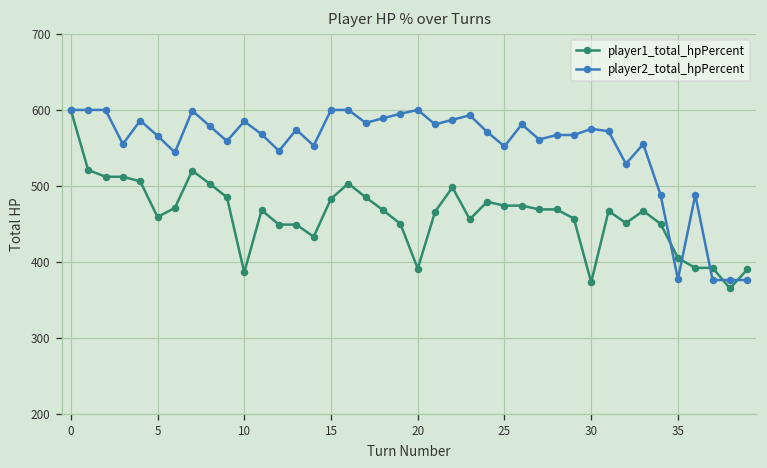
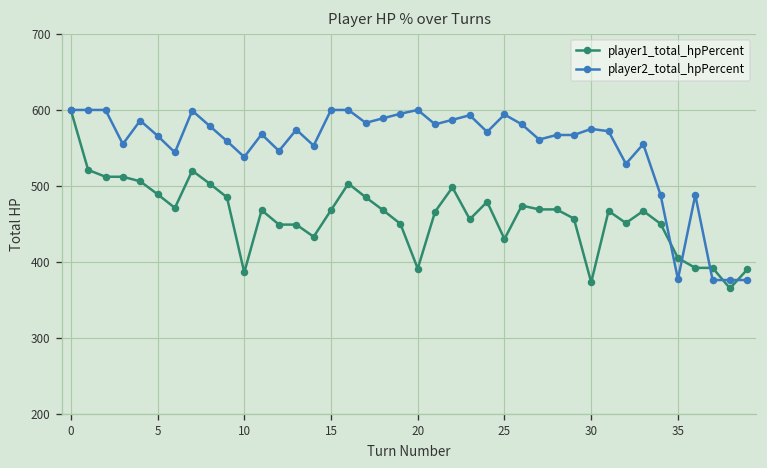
  {
    "player1_total_hpPercent": {
-     "5": 460,
+     "5": 490,
      "10": 390,
-     "15": 480,
+     "15": 470,
      "20": 390,
-     "25": 470,
+     "25": 430,
      "30": 370,
      "35": 410
    },
    "player2_total_hpPercent": {
      "5": 570,
-     "10": 590,
+     "10": 540,
      "15": 600,
      "20": 600,
-     "25": 550,
+     "25": 590,
      "30": 580,
      "35": 380
    }
  }
